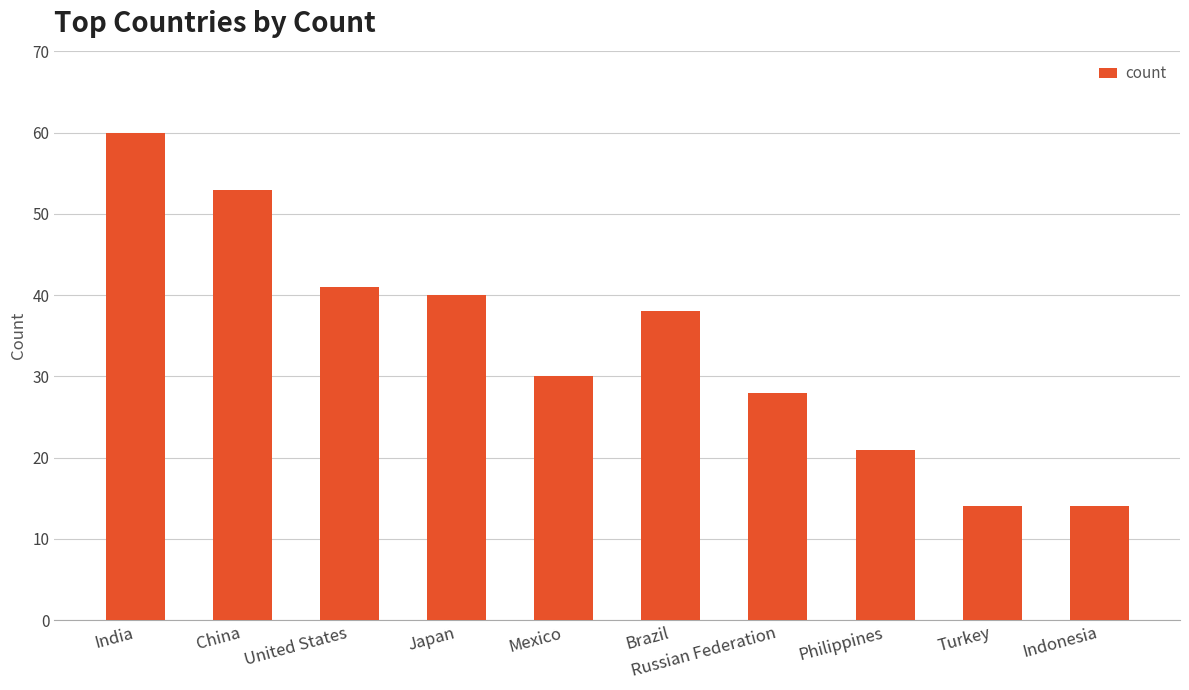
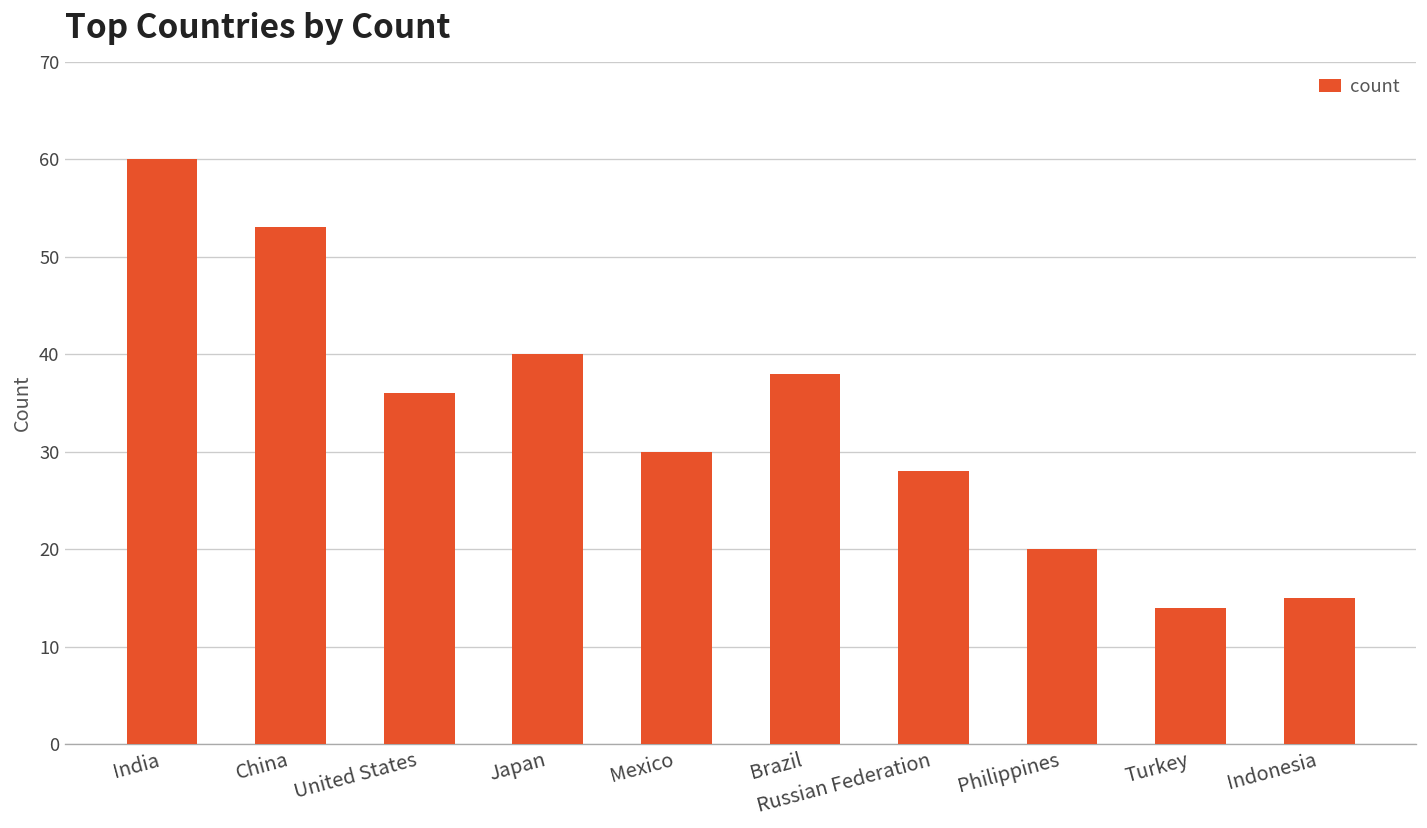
  {
    "India": 60,
    "China": 53,
-   "United States": 41,
+   "United States": 36,
    "Japan": 40,
    "Mexico": 30,
    "Brazil": 38,
    "Russian Federation": 28,
-   "Philippines": 21,
+   "Philippines": 20,
    "Turkey": 14,
-   "Indonesia": 14
+   "Indonesia": 15
  }
